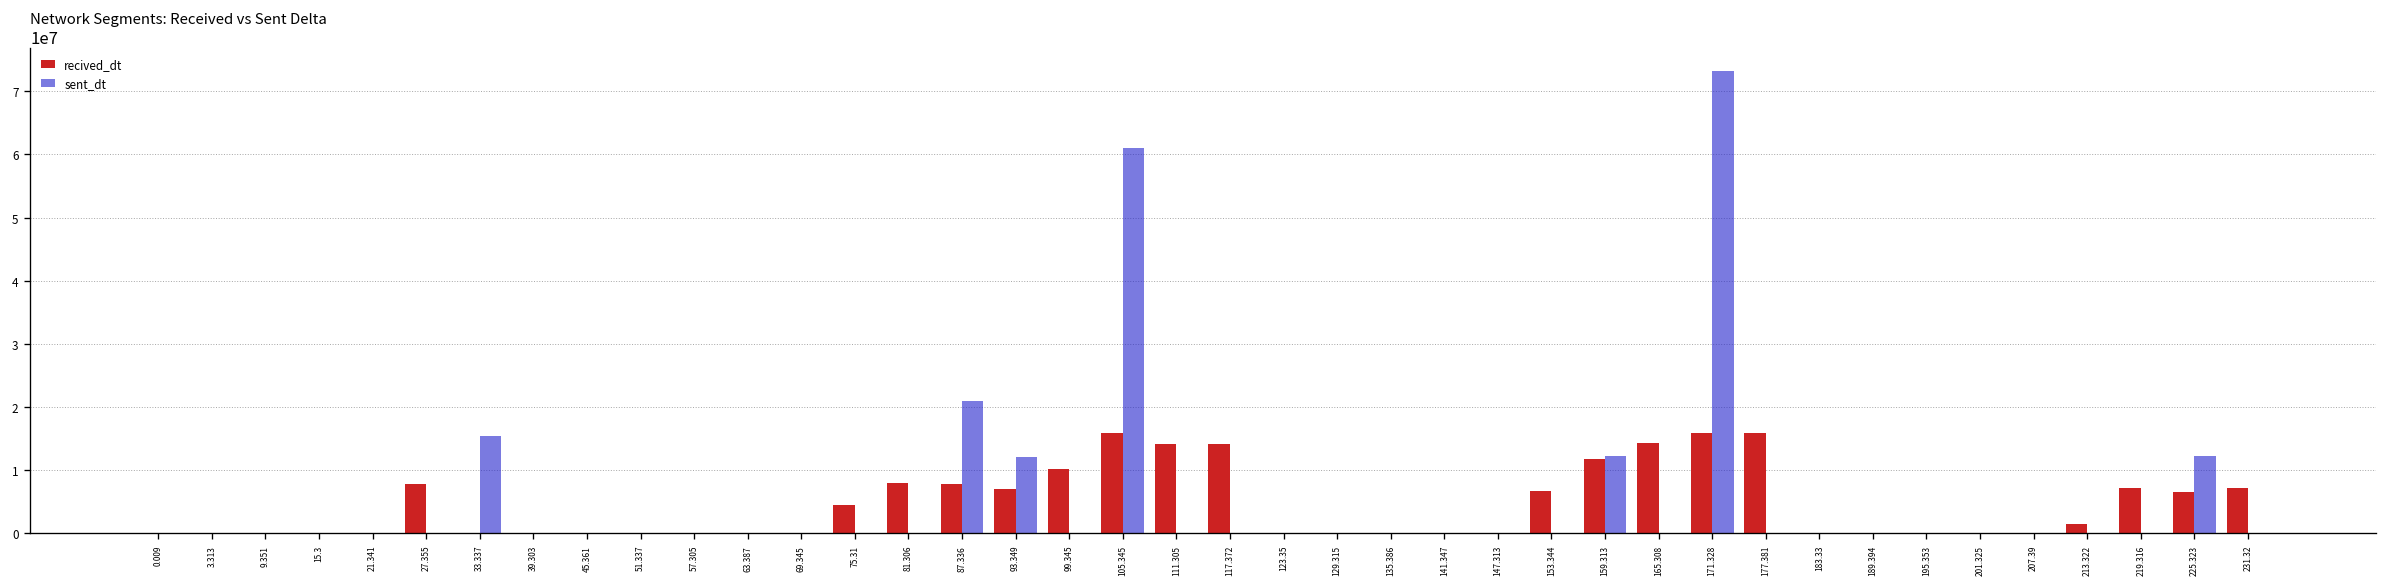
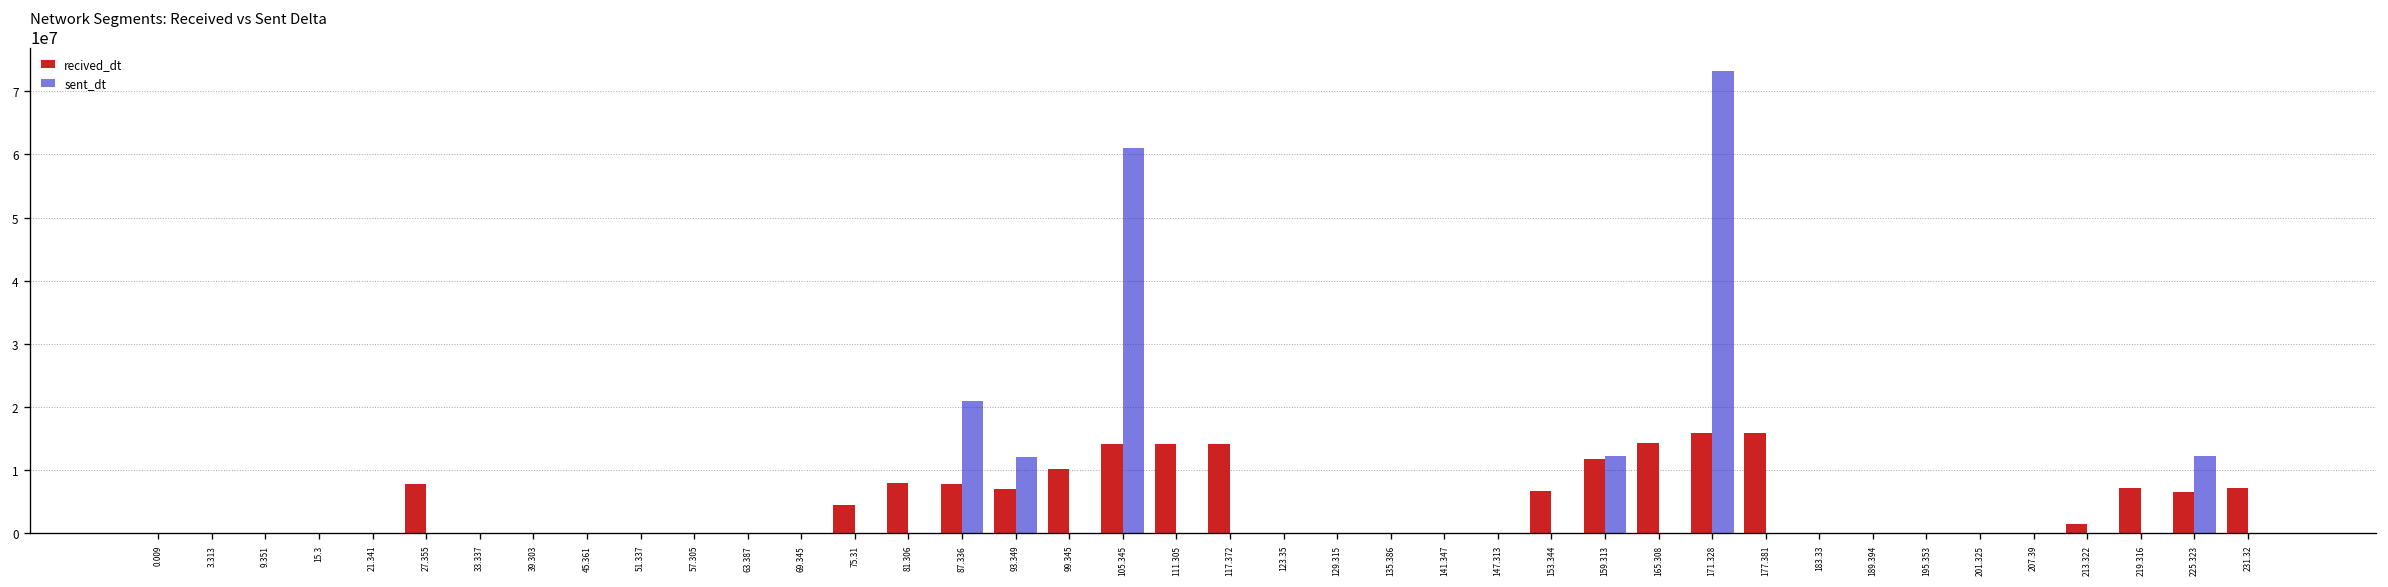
  {
    "recived_dt": {
      "0.009": 0,
      "27.355": 8000000,
      "75.31": 4000000,
      "81.306": 8000000,
      "87.336": 8000000,
      "93.349": 7000000,
      "99.345": 10000000,
-     "105.345": 16000000,
+     "105.345": 14000000,
      "111.305": 14000000,
      "117.372": 14000000,
      "153.344": 7000000,
      "159.313": 12000000,
      "165.308": 14000000,
      "171.328": 16000000,
      "177.381": 16000000,
      "213.322": 1000000,
      "219.316": 7000000,
      "225.323": 7000000,
      "231.32": 7000000
    },
    "sent_dt": {
      "0.009": 0,
-     "33.337": 15000000,
+     "33.337": 0,
      "87.336": 21000000,
      "93.349": 12000000,
      "105.345": 61000000,
      "159.313": 12000000,
      "171.328": 73000000,
      "225.323": 12000000
    }
  }
